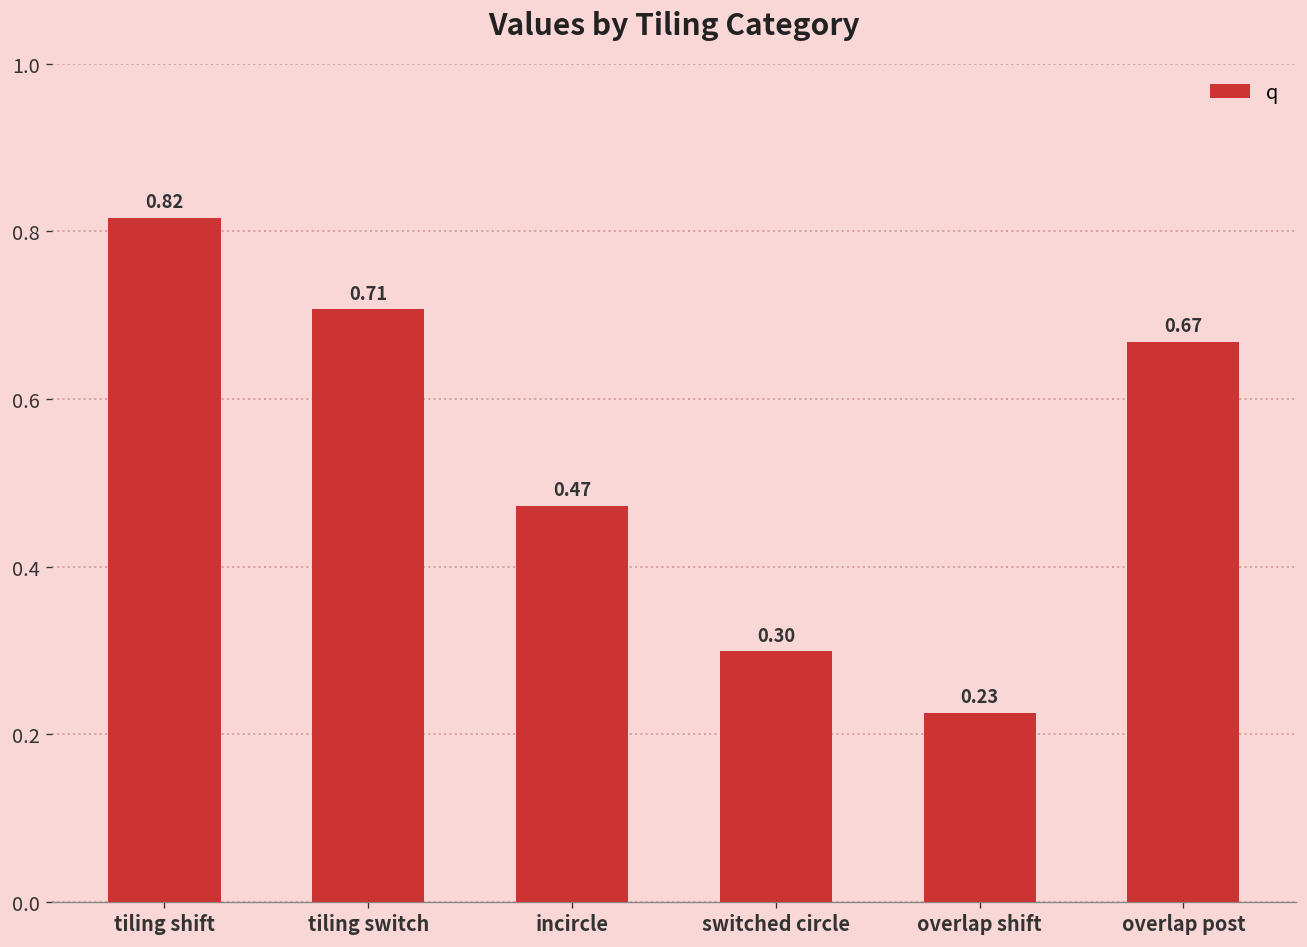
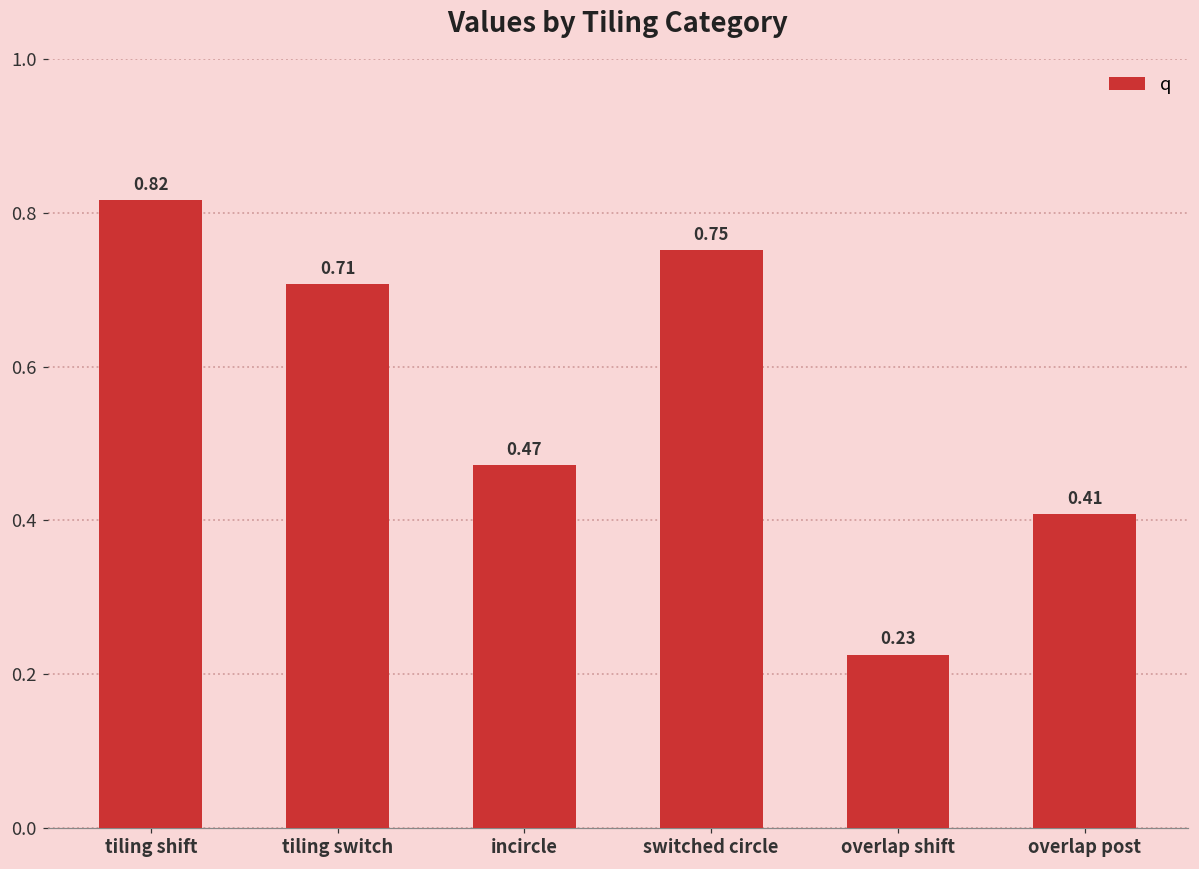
  {
    "tiling shift": 0.82,
    "tiling switch": 0.71,
    "incircle": 0.47,
-   "switched circle": 0.30,
+   "switched circle": 0.75,
    "overlap shift": 0.23,
-   "overlap post": 0.67
+   "overlap post": 0.41
  }
